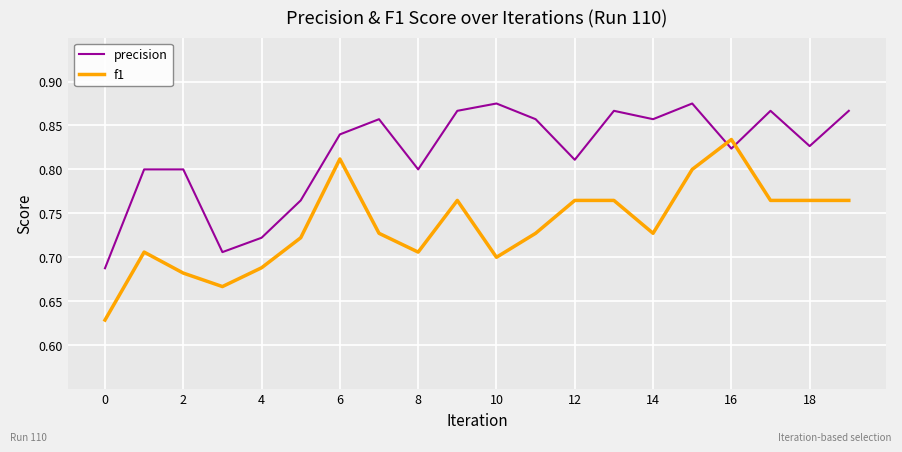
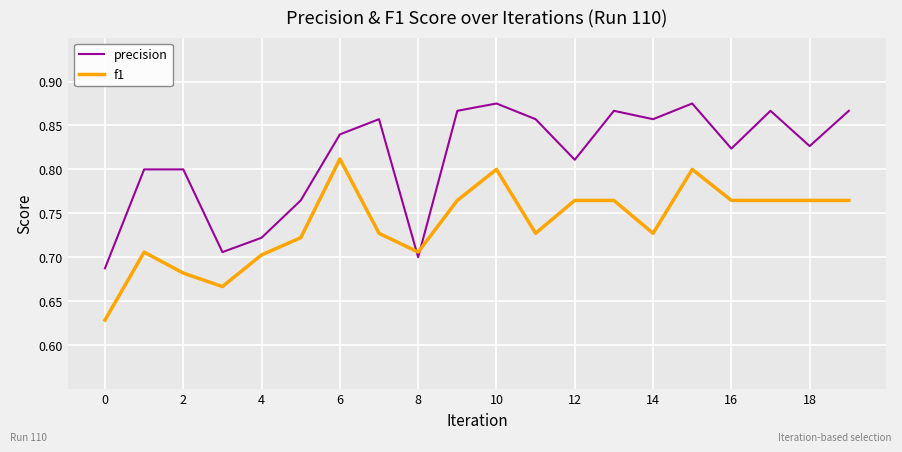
  {
    "precision": {
      "0": 0.69,
      "2": 0.8,
      "4": 0.72,
      "6": 0.84,
-     "8": 0.8,
+     "8": 0.7,
      "10": 0.88,
      "12": 0.81,
      "14": 0.86,
      "16": 0.82,
      "18": 0.83
    },
    "f1": {
      "0": 0.63,
      "2": 0.68,
-     "4": 0.69,
+     "4": 0.70,
      "6": 0.81,
      "8": 0.71,
-     "10": 0.7,
+     "10": 0.8,
      "12": 0.76,
      "14": 0.73,
-     "16": 0.83,
+     "16": 0.76,
      "18": 0.76
    }
  }
